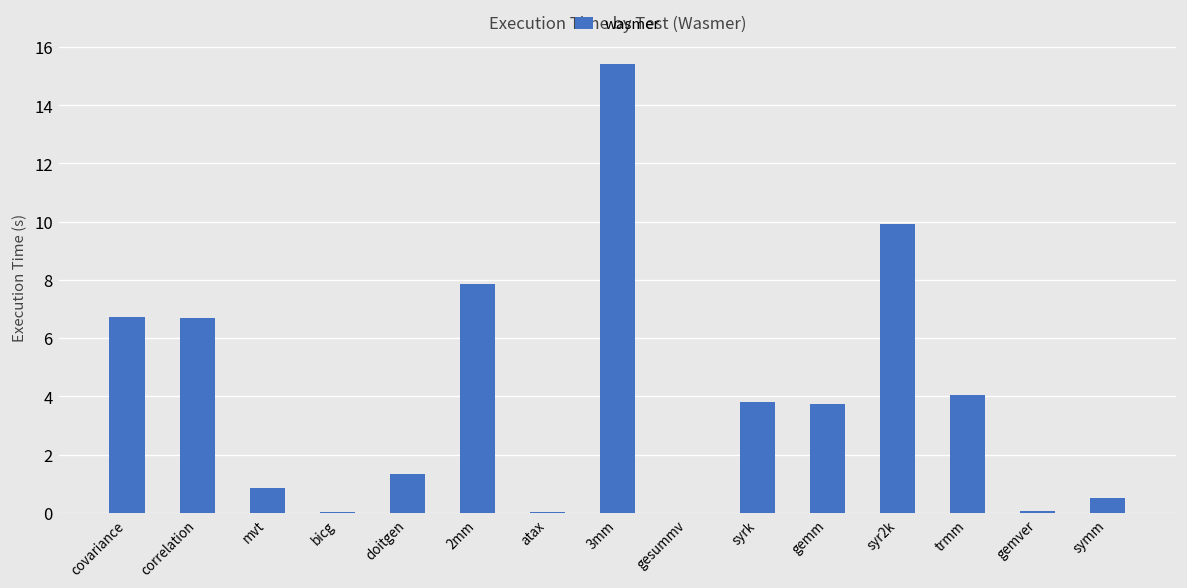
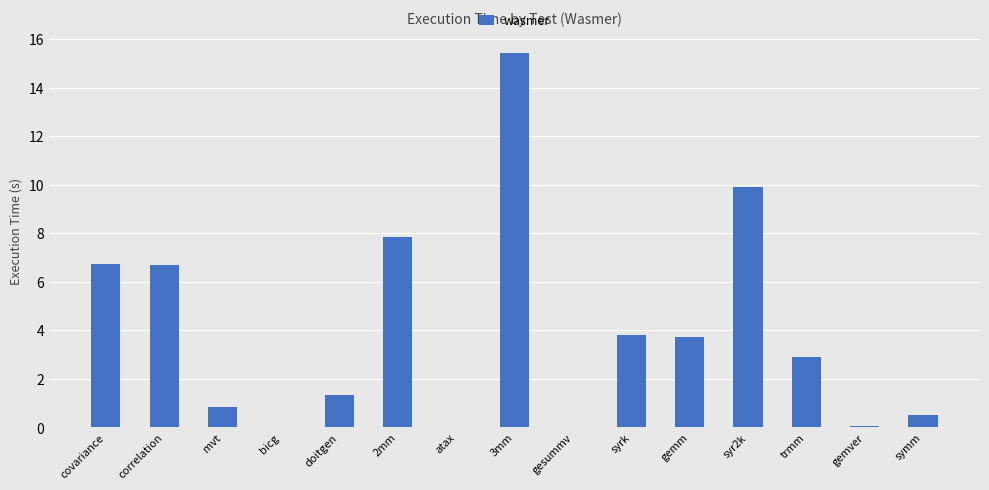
  {
    "covariance": 6.7,
    "correlation": 6.7,
    "mvt": 0.8,
    "doitgen": 1.3,
    "2mm": 7.9,
    "3mm": 15.4,
    "syrk": 3.8,
    "gemm": 3.7,
    "syr2k": 9.9,
-   "trmm": 4.1,
+   "trmm": 2.9,
    "symm": 0.5
  }
